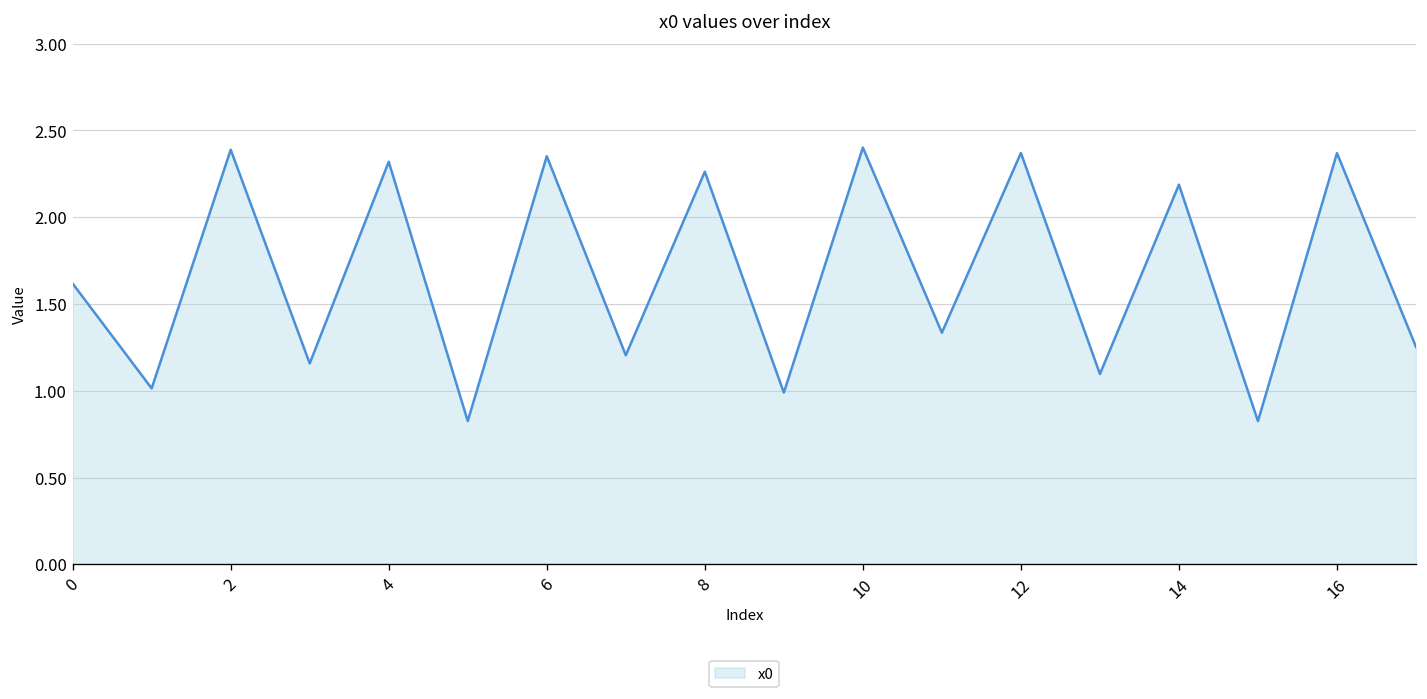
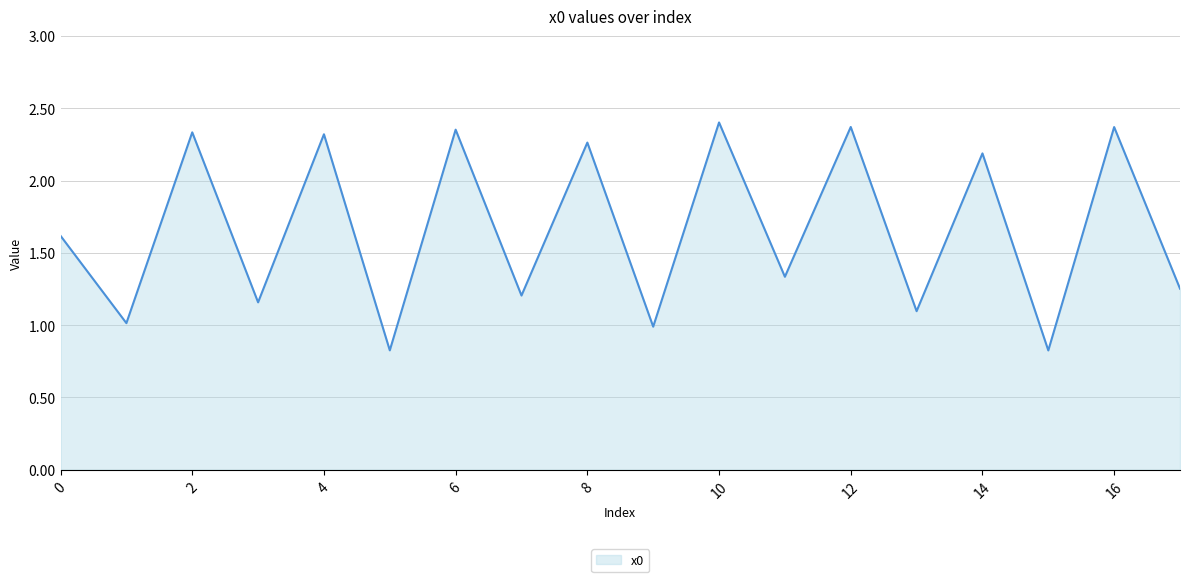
  {
    "0": 1.62,
-   "2": 2.39,
+   "2": 2.33,
    "4": 2.32,
    "6": 2.35,
    "8": 2.26,
    "10": 2.40,
    "12": 2.37,
    "14": 2.19,
    "16": 2.37
  }
